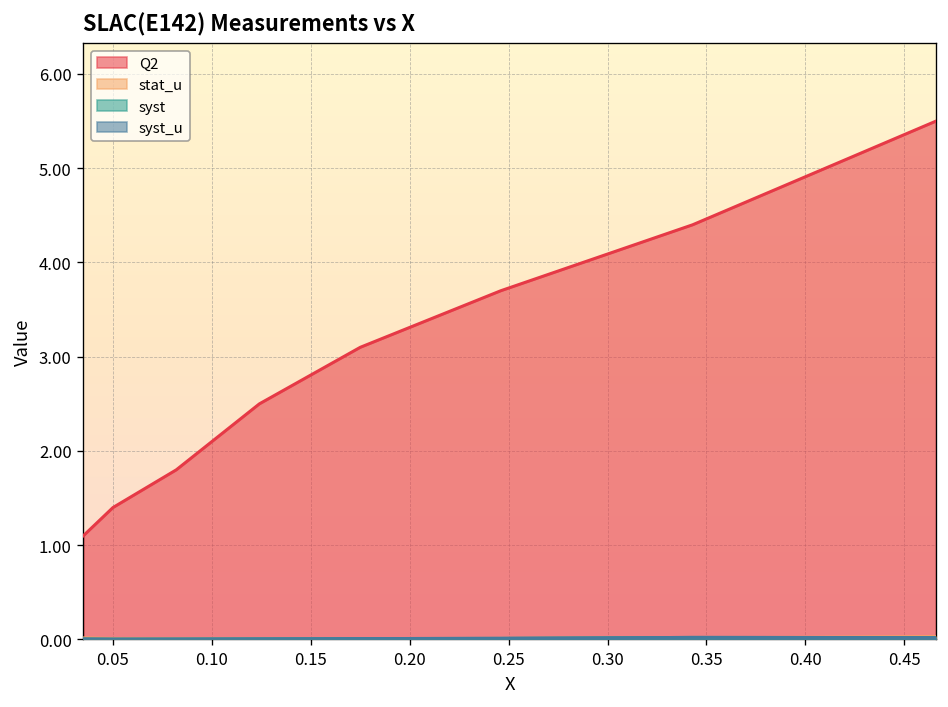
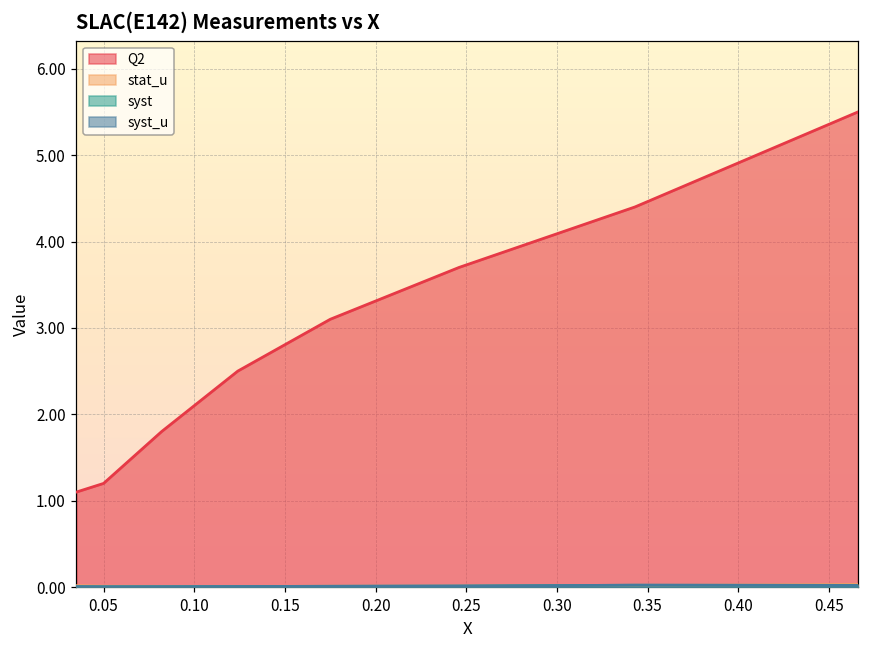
  {
    "Q2": {
-     "0.05": 1.4
+     "0.05": 1.2
    }
  }
